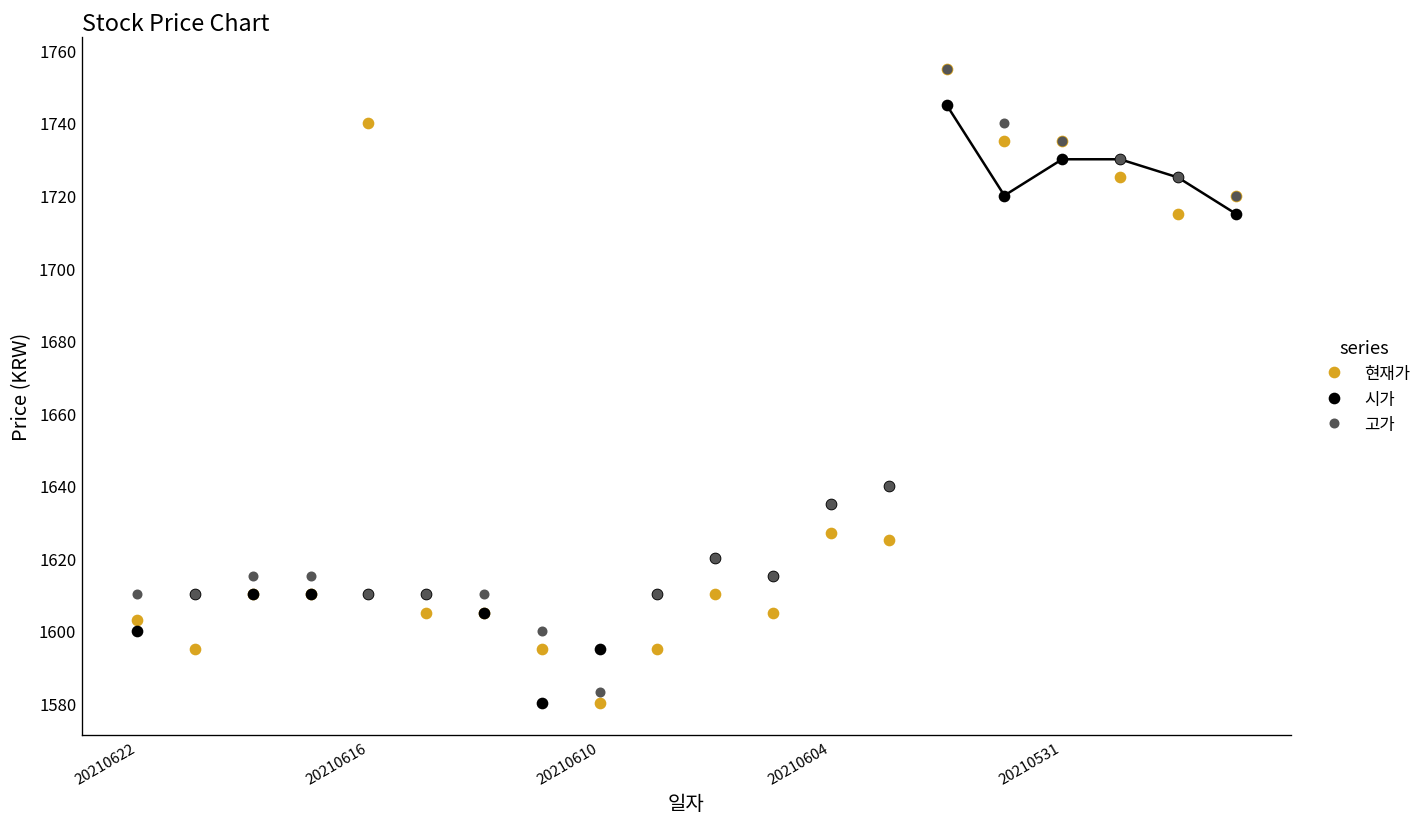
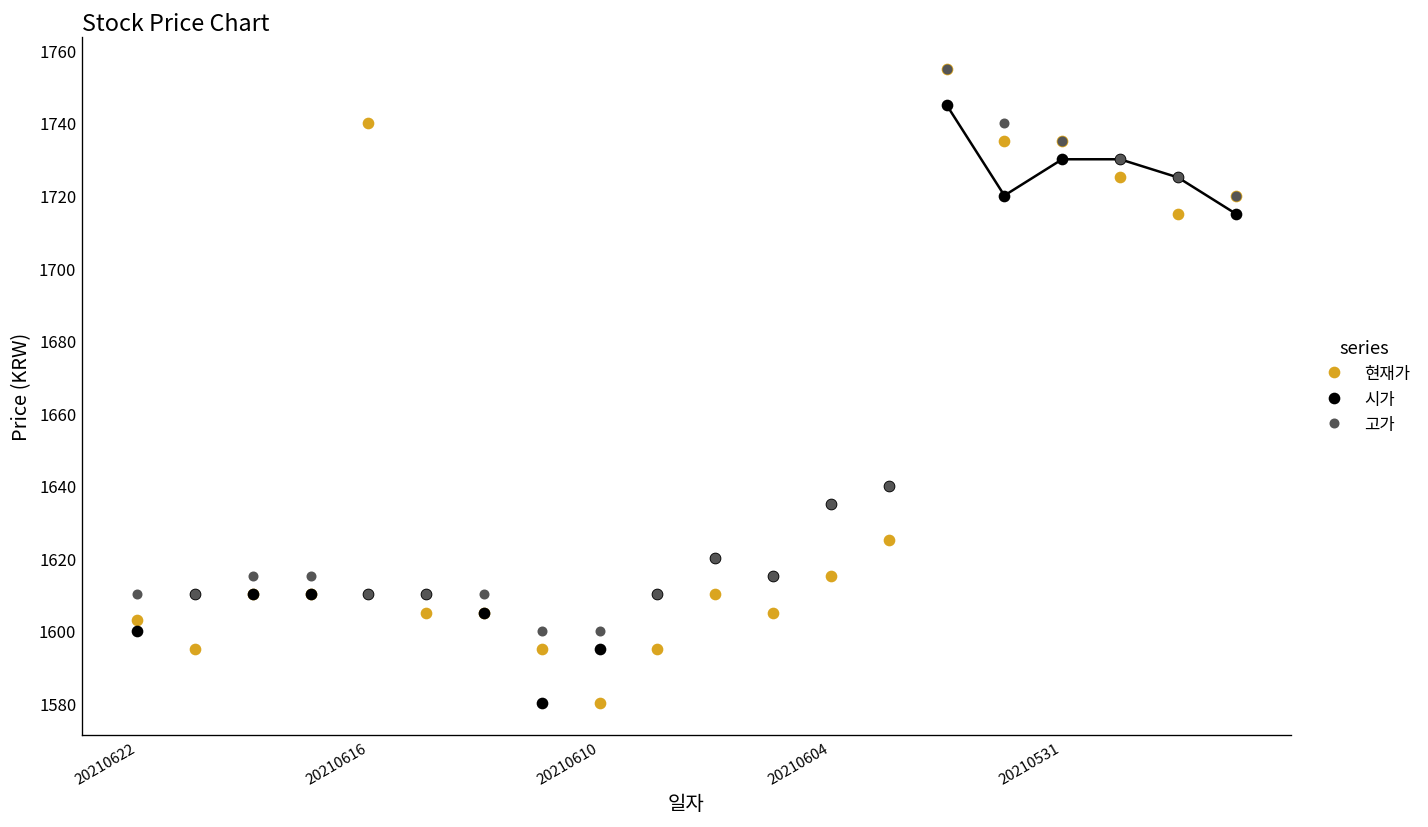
  {
    "현재가": {
      "20210622": 1603,
      "20210616": 1740,
      "20210610": 1580,
-     "20210604": 1627
+     "20210604": 1615
    },
    "고가": {
      "20210622": 1610,
-     "20210610": 1583
+     "20210610": 1600
    }
  }
